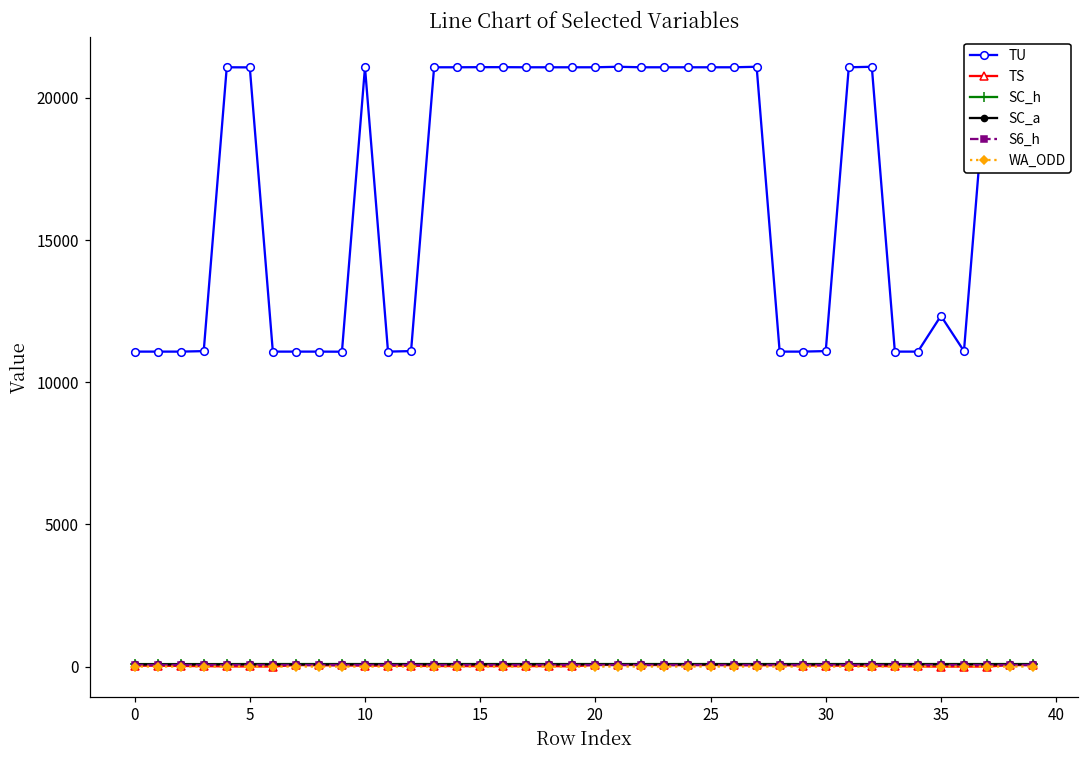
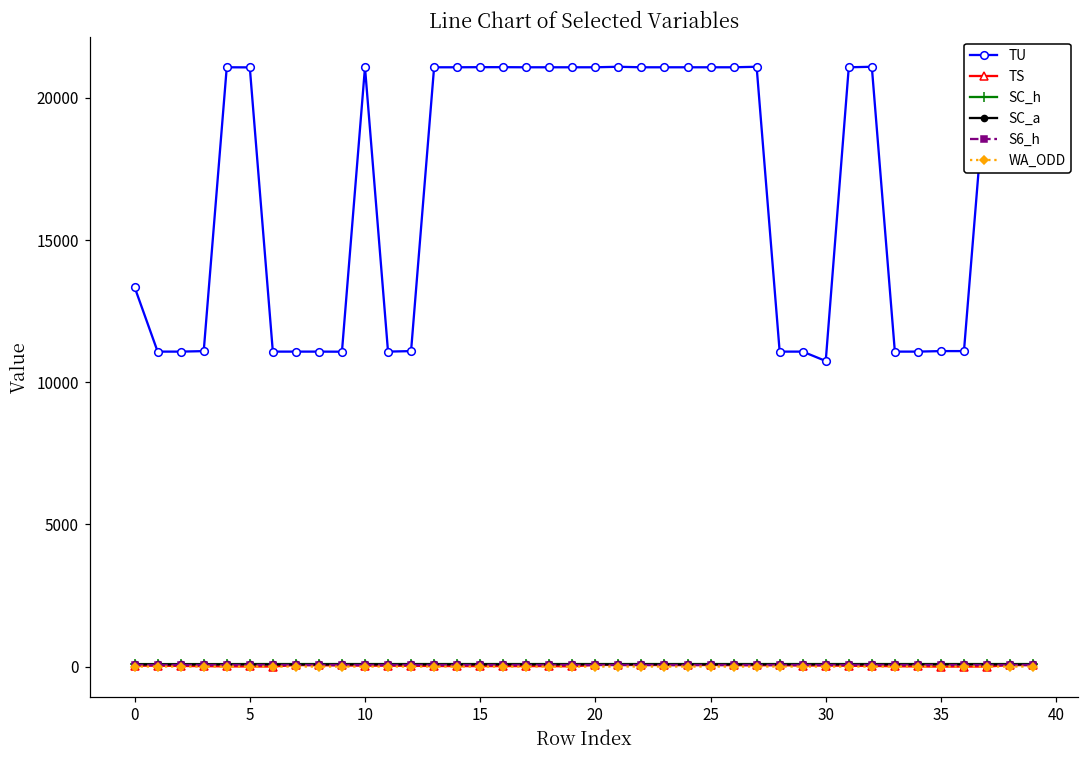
  {
    "TU": {
-     "0": 11100,
+     "0": 13300,
      "5": 21100,
      "10": 21100,
      "15": 21100,
      "20": 21100,
      "25": 21100,
-     "30": 11100,
-     "35": 12300
+     "30": 10700,
+     "35": 11100
    }
  }
